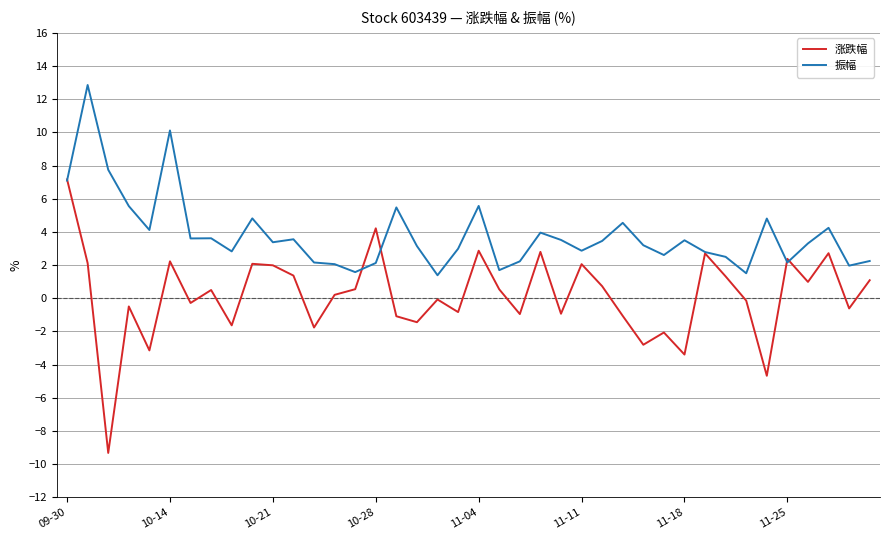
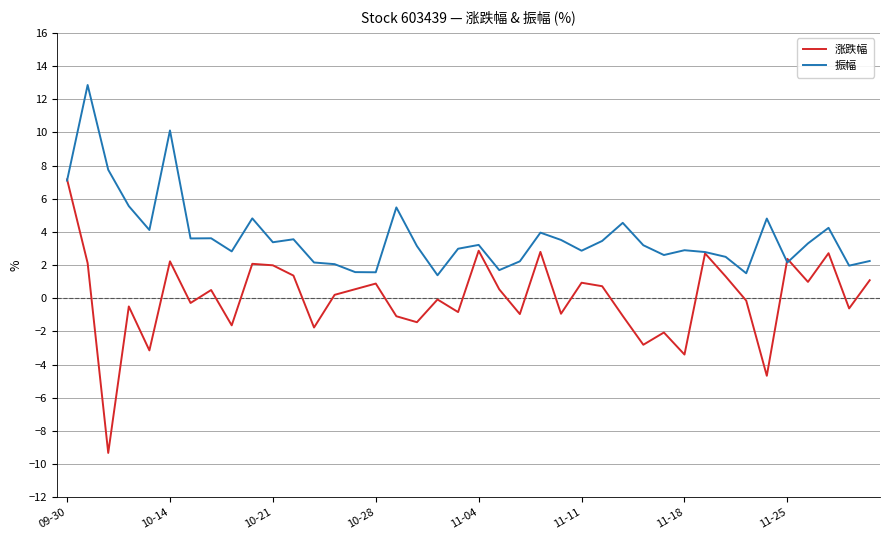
  {
    "涨跌幅": {
      "10-14": 2.2,
      "10-21": 2.0,
-     "10-28": 4.2,
+     "10-28": 0.9,
      "11-04": 2.9,
-     "11-11": 2.1,
+     "11-11": 0.9,
      "11-18": -3.4,
      "11-25": 2.4
    },
    "振幅": {
      "10-14": 10.1,
      "10-21": 3.4,
-     "10-28": 2.1,
-     "11-04": 5.6,
+     "10-28": 1.6,
+     "11-04": 3.2,
      "11-11": 2.9,
-     "11-18": 3.5,
+     "11-18": 2.9,
      "11-25": 2.2
    }
  }
